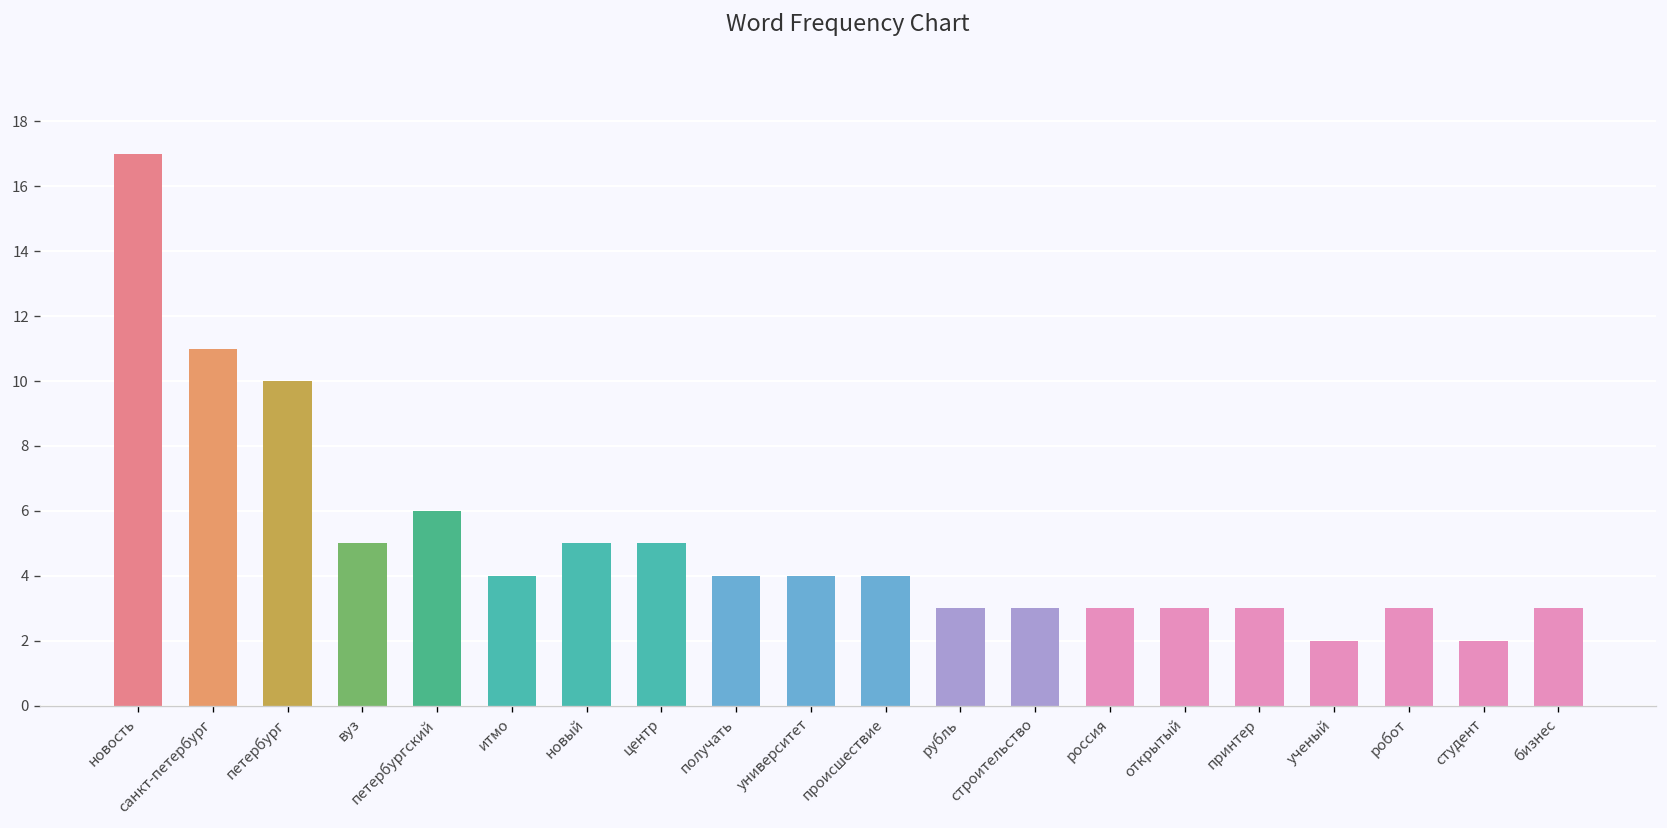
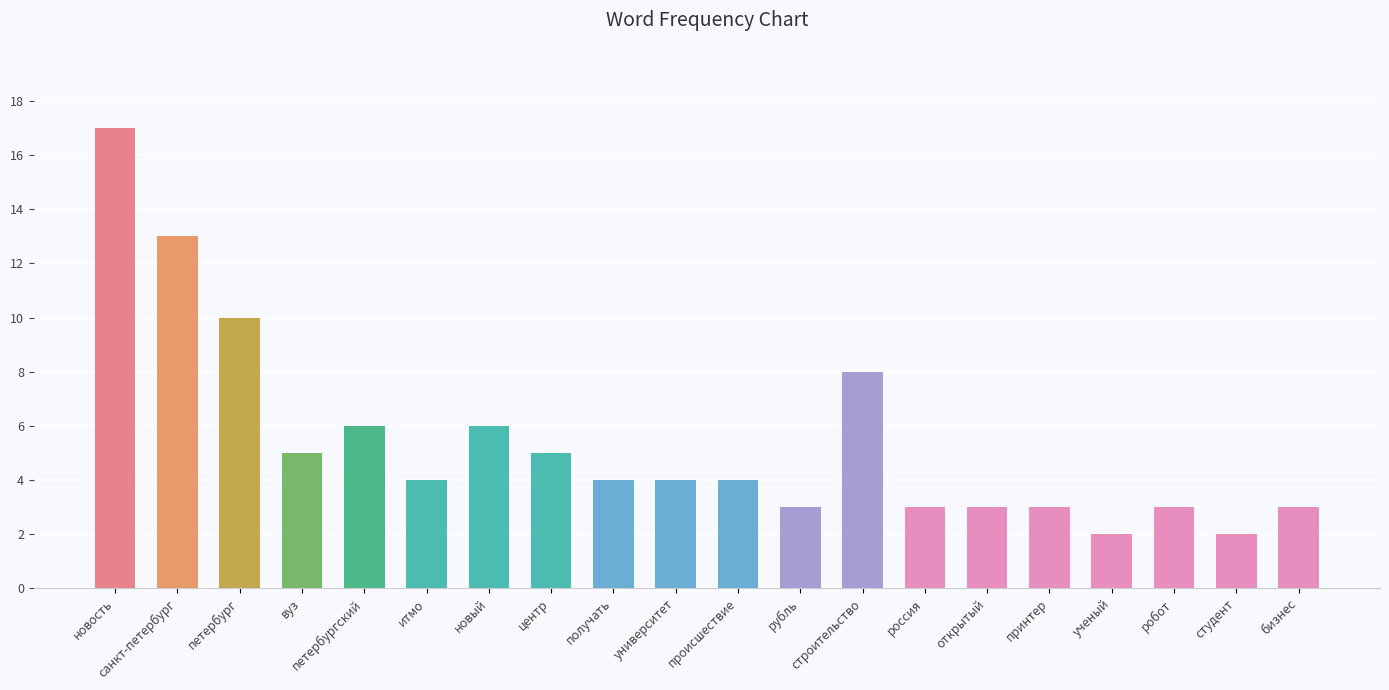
  {
    "новость": 17,
-   "санкт-петербург": 11,
+   "санкт-петербург": 13,
    "петербург": 10,
    "вуз": 5,
    "петербургский": 6,
    "итмо": 4,
-   "новый": 5,
+   "новый": 6,
    "центр": 5,
    "получать": 4,
    "университет": 4,
    "происшествие": 4,
    "рубль": 3,
-   "строительство": 3,
+   "строительство": 8,
    "россия": 3,
    "открытый": 3,
    "принтер": 3,
    "ученый": 2,
    "робот": 3,
    "студент": 2,
    "бизнес": 3
  }
